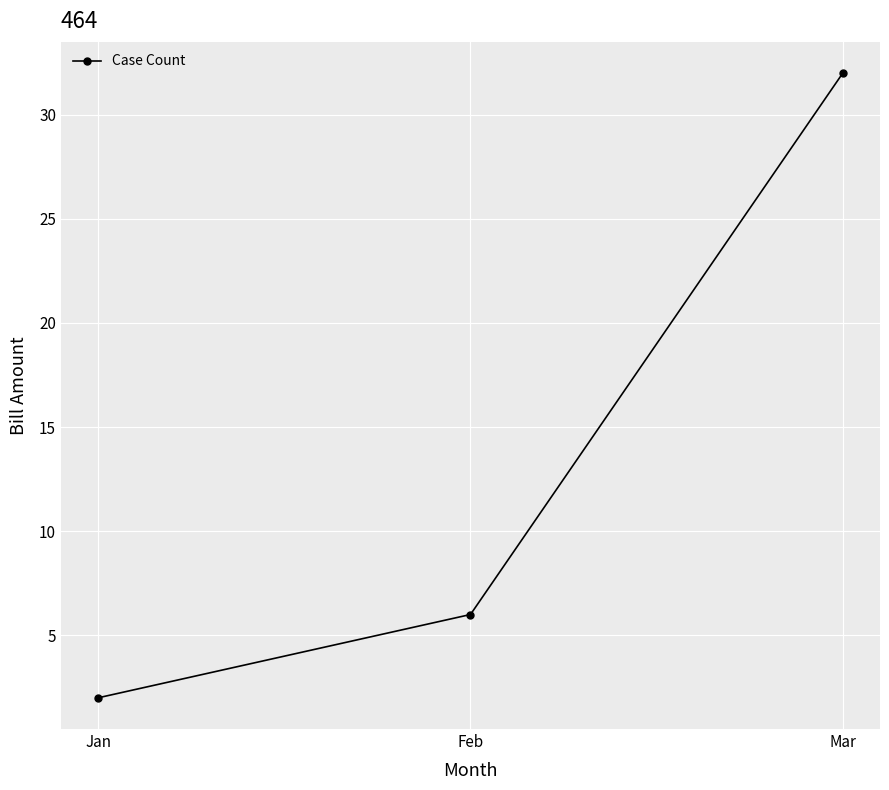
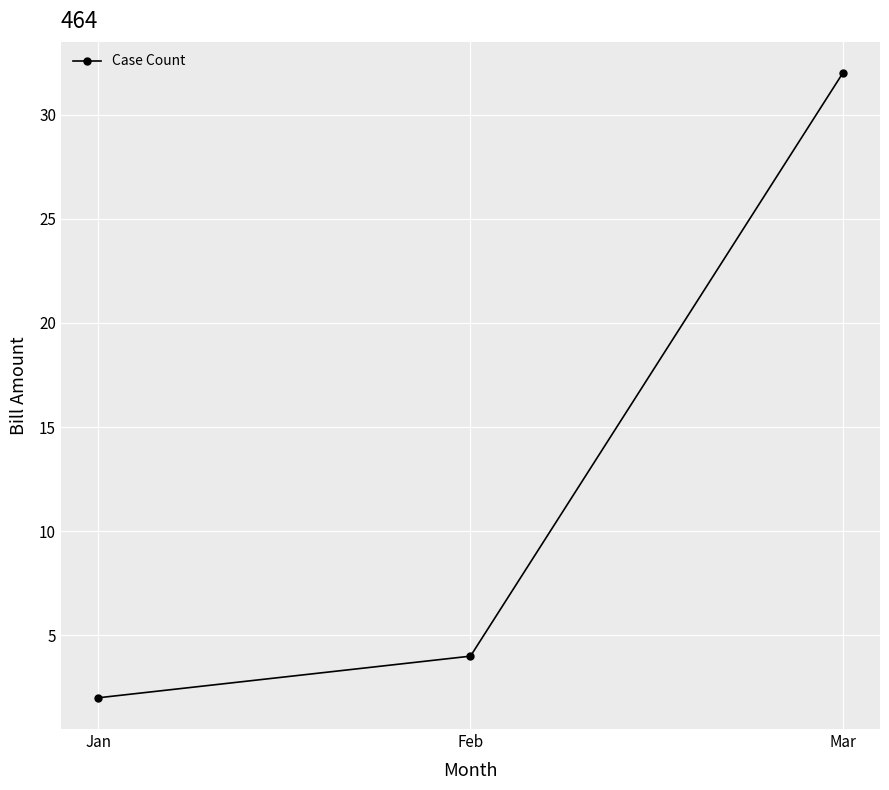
  {
    "Jan": 2,
-   "Feb": 6,
+   "Feb": 4,
    "Mar": 32
  }
